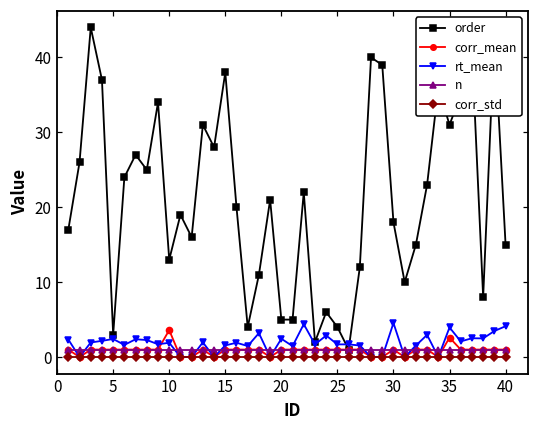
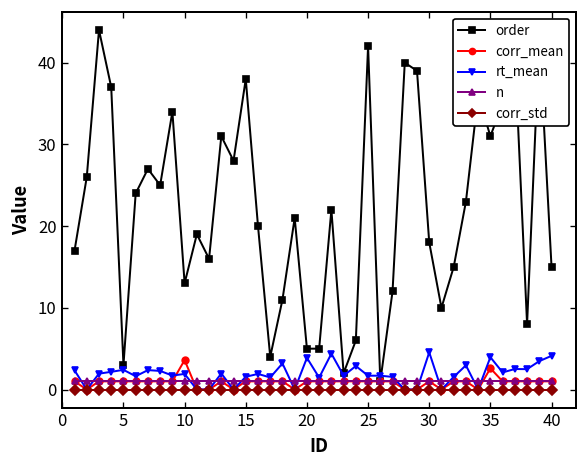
  {
    "order": {
      "5": 3,
      "10": 13,
      "15": 38,
      "20": 5,
-     "25": 4,
+     "25": 42,
      "30": 18,
      "35": 31,
      "40": 15
    },
    "corr_mean": {
      "10": 4,
      "35": 3
    },
    "rt_mean": {
      "5": 2,
      "10": 2,
      "15": 2,
-     "20": 2,
+     "20": 4,
      "25": 2,
      "30": 5,
      "35": 4,
      "40": 4
    },
    "n": {
      "10": 1,
      "35": 1
    },
    "corr_std": {
      "5": 0,
      "10": 0,
      "15": 0,
      "20": 0,
      "25": 0,
      "30": 0,
      "35": 0,
      "40": 0
    }
  }
